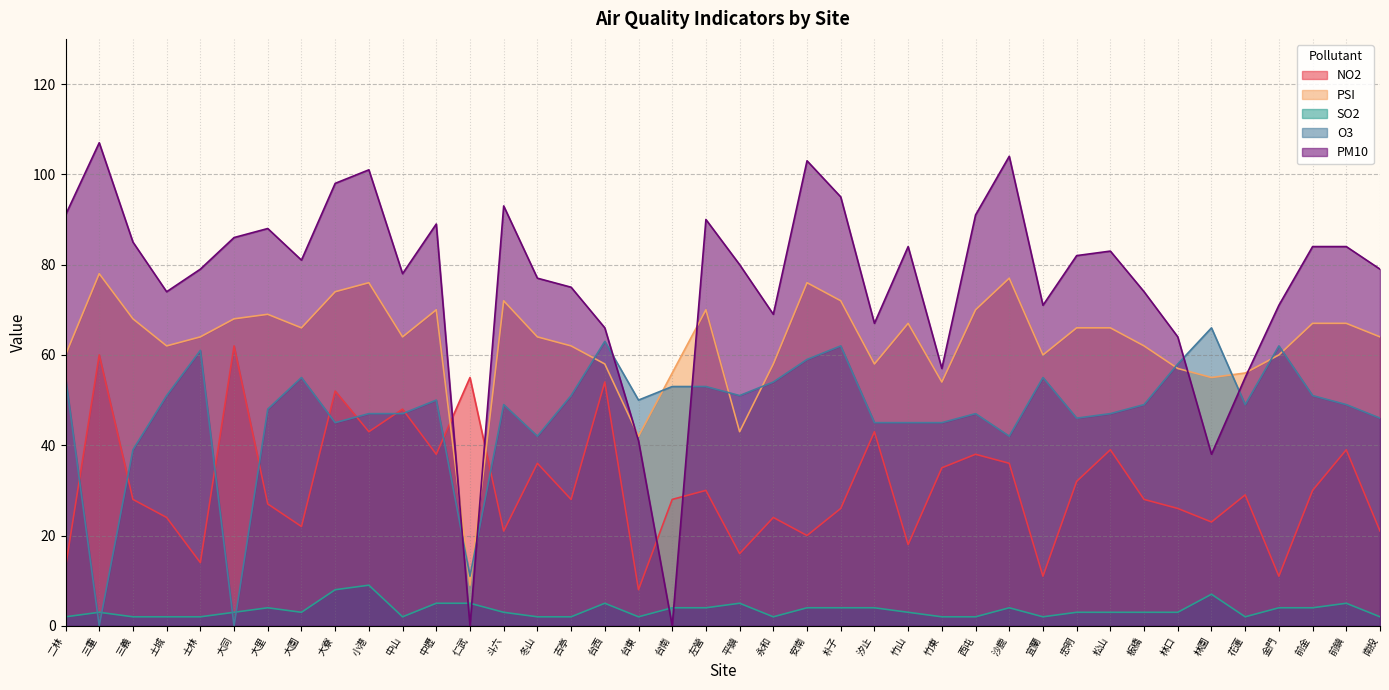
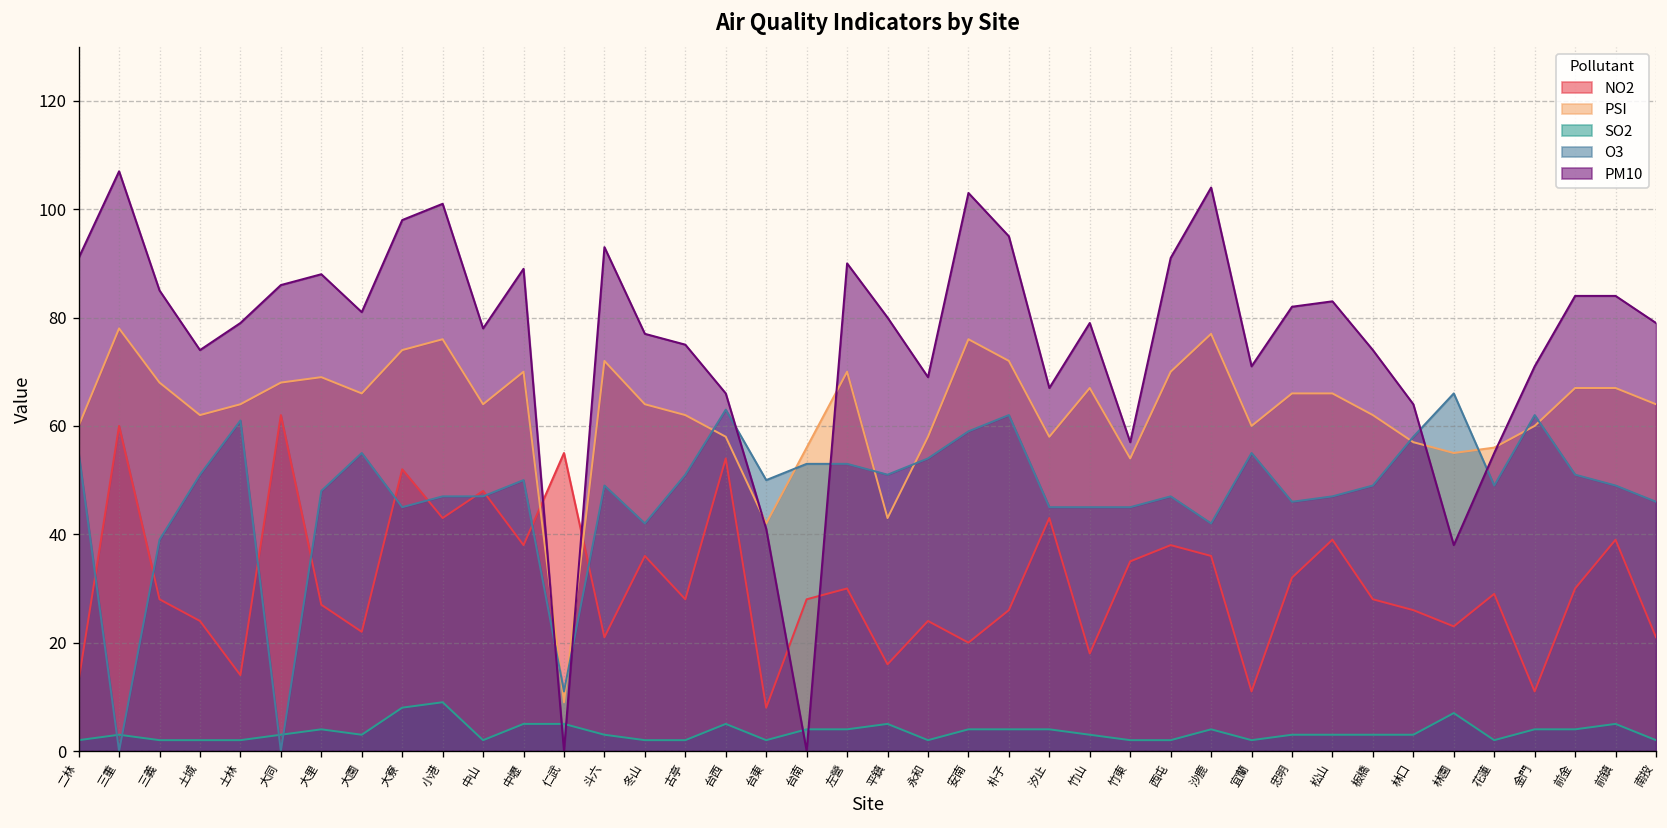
  {
    "NO2": {
      "二林": 13,
      "三重": 60,
      "三義": 28,
      "土城": 24,
      "士林": 14,
      "大同": 62,
      "大里": 27,
      "大園": 22,
      "大寮": 52,
      "小港": 43,
      "中山": 48,
      "中壢": 38,
      "仁武": 55,
      "斗六": 21,
      "冬山": 36,
      "古亭": 28,
      "台西": 54,
      "台東": 8,
      "台南": 28,
      "左營": 30,
      "平鎮": 16,
      "永和": 24,
      "安南": 20,
      "朴子": 26,
      "汐止": 43,
      "竹山": 18,
      "竹東": 35,
      "西屯": 38,
      "沙鹿": 36,
      "宜蘭": 11,
      "忠明": 32,
      "松山": 39,
      "板橋": 28,
      "林口": 26,
      "林園": 23,
      "花蓮": 29,
      "金門": 11,
      "前金": 30,
      "前鎮": 39,
      "南投": 21
    },
    "PSI": {
      "二林": 60,
      "三重": 78,
      "三義": 68,
      "土城": 62,
      "士林": 64,
      "大同": 68,
      "大里": 69,
      "大園": 66,
      "大寮": 74,
      "小港": 76,
      "中山": 64,
      "中壢": 70,
      "仁武": 9,
      "斗六": 72,
      "冬山": 64,
      "古亭": 62,
      "台西": 58,
      "台東": 42,
      "台南": 56,
      "左營": 70,
      "平鎮": 43,
      "永和": 58,
      "安南": 76,
      "朴子": 72,
      "汐止": 58,
      "竹山": 67,
      "竹東": 54,
      "西屯": 70,
      "沙鹿": 77,
      "宜蘭": 60,
      "忠明": 66,
      "松山": 66,
      "板橋": 62,
      "林口": 57,
      "林園": 55,
      "花蓮": 56,
      "金門": 60,
      "前金": 67,
      "前鎮": 67,
      "南投": 64
    },
    "PM10": {
      "二林": 91,
      "三重": 107,
      "三義": 85,
      "土城": 74,
      "士林": 79,
      "大同": 86,
      "大里": 88,
      "大園": 81,
      "大寮": 98,
      "小港": 101,
      "中山": 78,
      "中壢": 89,
      "仁武": 0,
      "斗六": 93,
      "冬山": 77,
      "古亭": 75,
      "台西": 66,
      "台東": 41,
      "台南": 0,
      "左營": 90,
      "平鎮": 80,
      "永和": 69,
      "安南": 103,
      "朴子": 95,
      "汐止": 67,
-     "竹山": 84,
+     "竹山": 79,
      "竹東": 57,
      "西屯": 91,
      "沙鹿": 104,
      "宜蘭": 71,
      "忠明": 82,
      "松山": 83,
      "板橋": 74,
      "林口": 64,
      "林園": 38,
      "花蓮": 55,
      "金門": 71,
      "前金": 84,
      "前鎮": 84,
      "南投": 79
    }
  }
